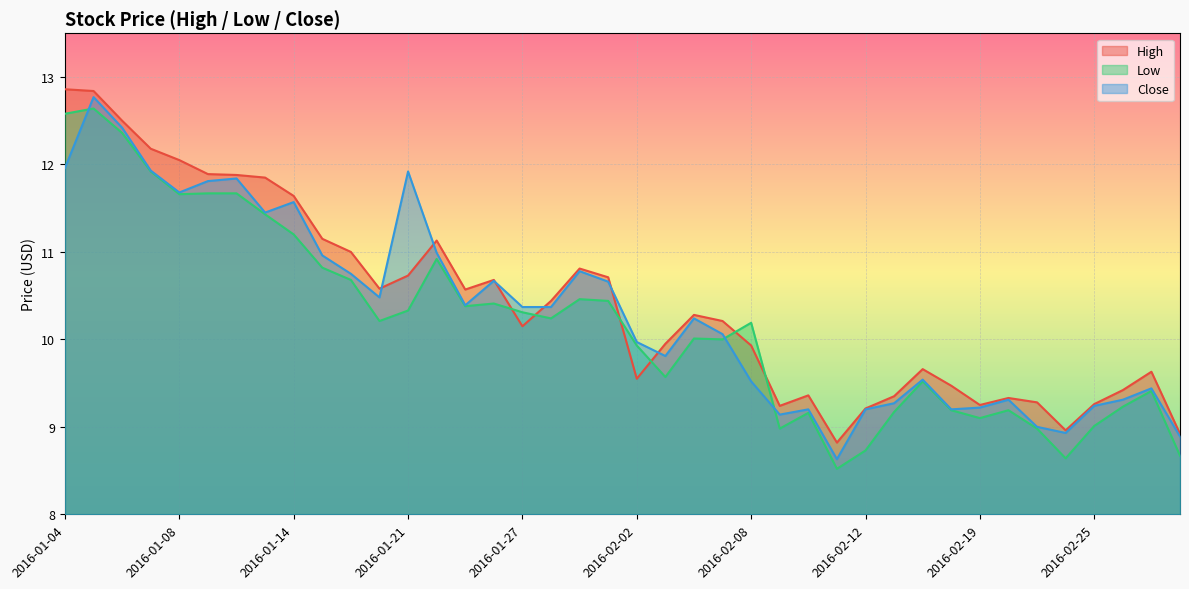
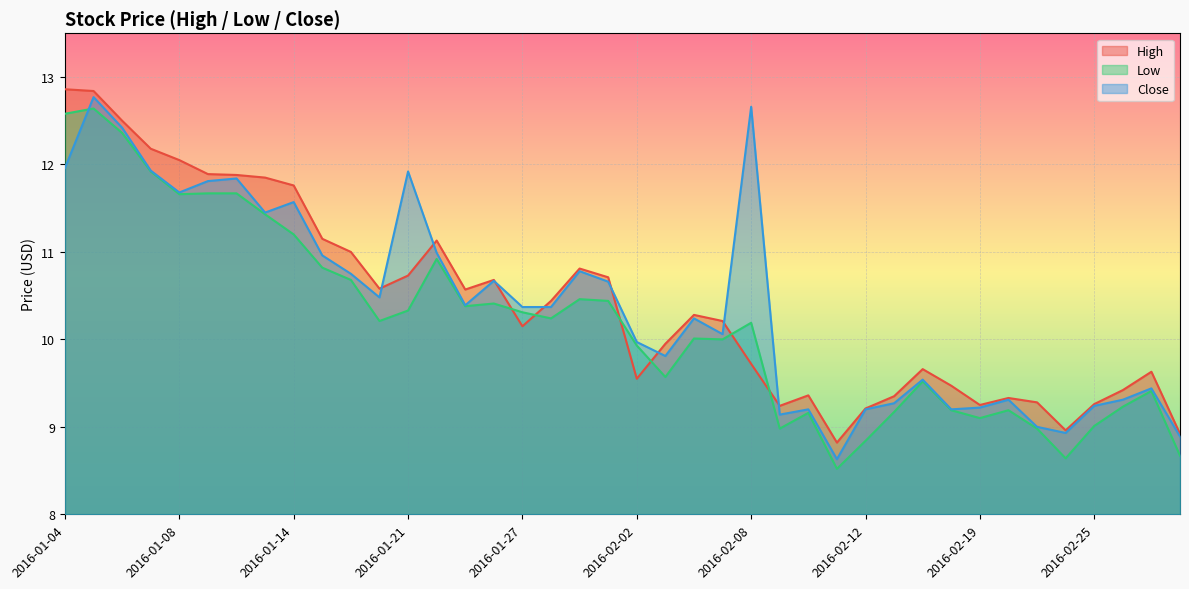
  {
    "High": {
      "2016-01-04": 12.9,
      "2016-01-08": 12.1,
-     "2016-01-14": 11.6,
+     "2016-01-14": 11.8,
      "2016-01-21": 10.7,
      "2016-01-27": 10.2,
      "2016-02-02": 9.6,
-     "2016-02-08": 9.9,
+     "2016-02-08": 9.7,
      "2016-02-19": 9.3
    },
    "Low": {
      "2016-01-04": 12.6,
      "2016-01-14": 11.2,
      "2016-01-21": 10.3,
      "2016-01-27": 10.3,
      "2016-02-02": 9.9,
      "2016-02-08": 10.2,
-     "2016-02-12": 8.7,
+     "2016-02-12": 8.8,
      "2016-02-19": 9.1,
      "2016-02-25": 9.0
    },
    "Close": {
      "2016-01-04": 12.0,
      "2016-01-14": 11.6,
      "2016-01-21": 11.9,
      "2016-01-27": 10.4,
      "2016-02-02": 10.0,
-     "2016-02-08": 9.5,
+     "2016-02-08": 12.7,
      "2016-02-19": 9.2
    }
  }
